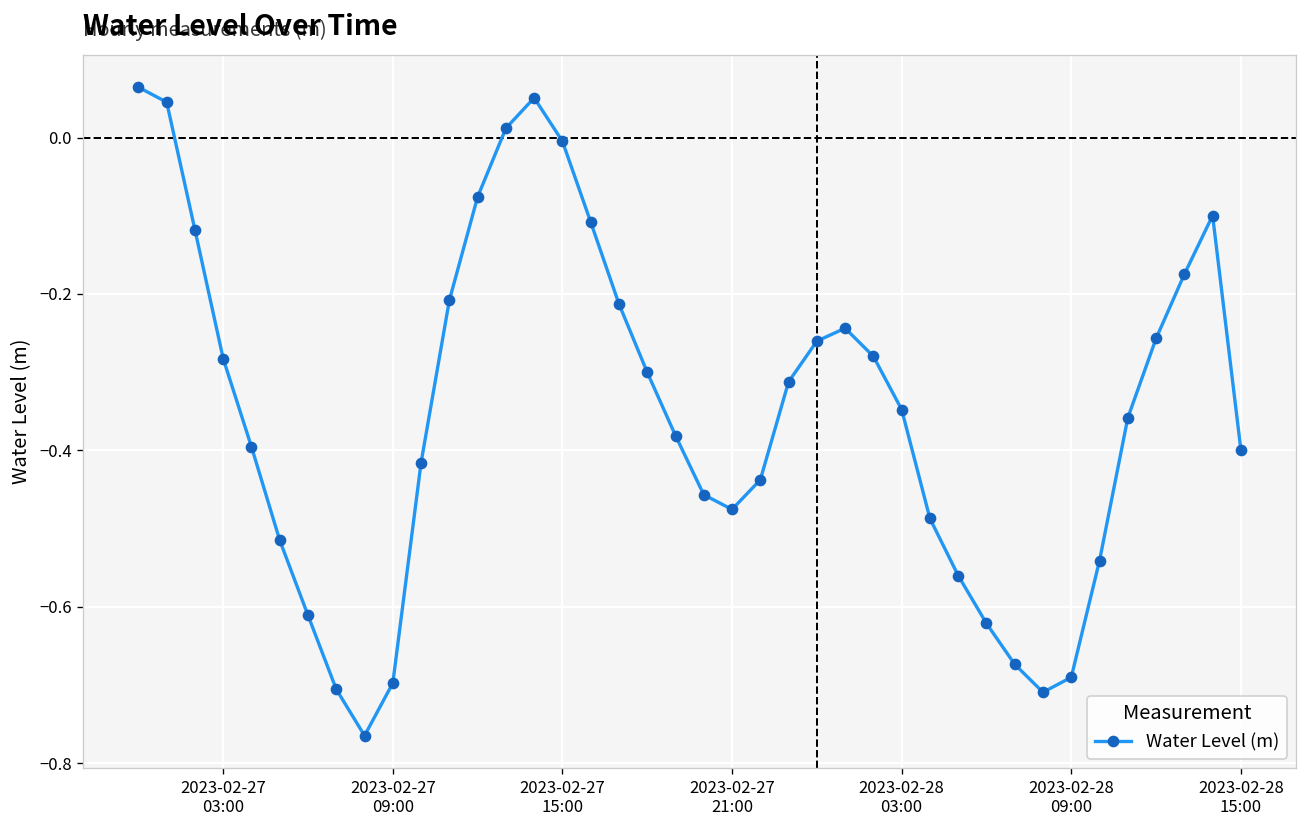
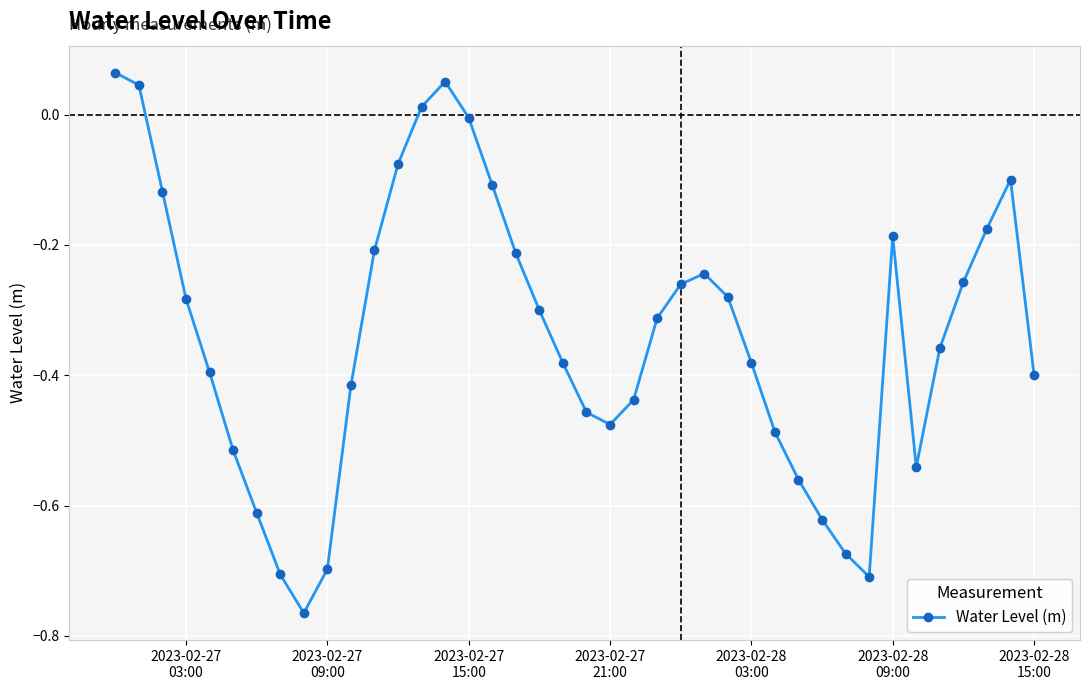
  {
    "2023-02-27 03:00": -0.28,
    "2023-02-27 09:00": -0.70,
    "2023-02-27 15:00": 0.00,
    "2023-02-27 21:00": -0.48,
-   "2023-02-28 03:00": -0.35,
-   "2023-02-28 09:00": -0.69,
+   "2023-02-28 03:00": -0.38,
+   "2023-02-28 09:00": -0.19,
    "2023-02-28 15:00": -0.40
  }
